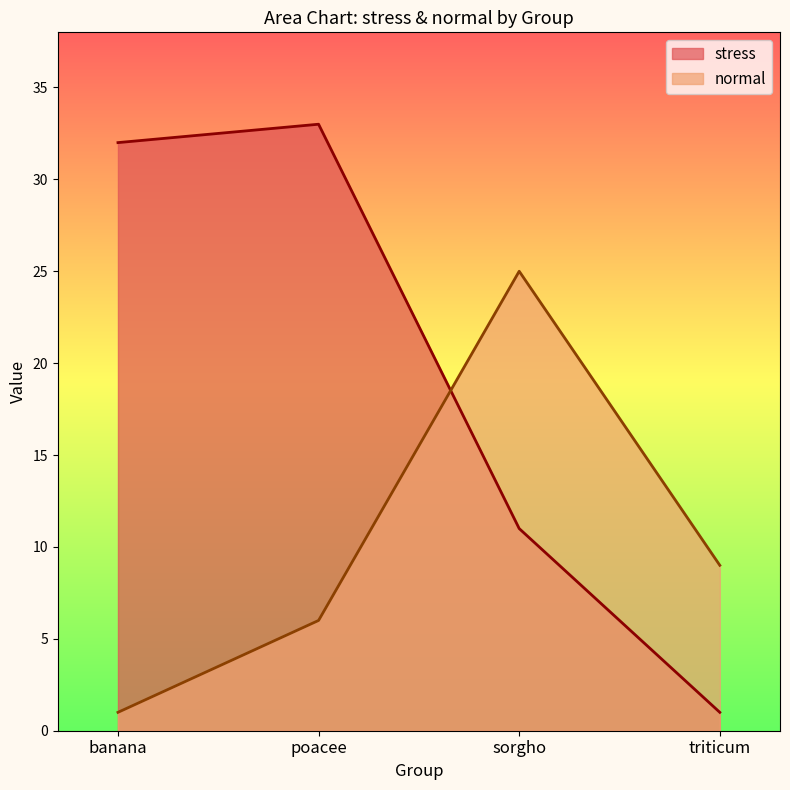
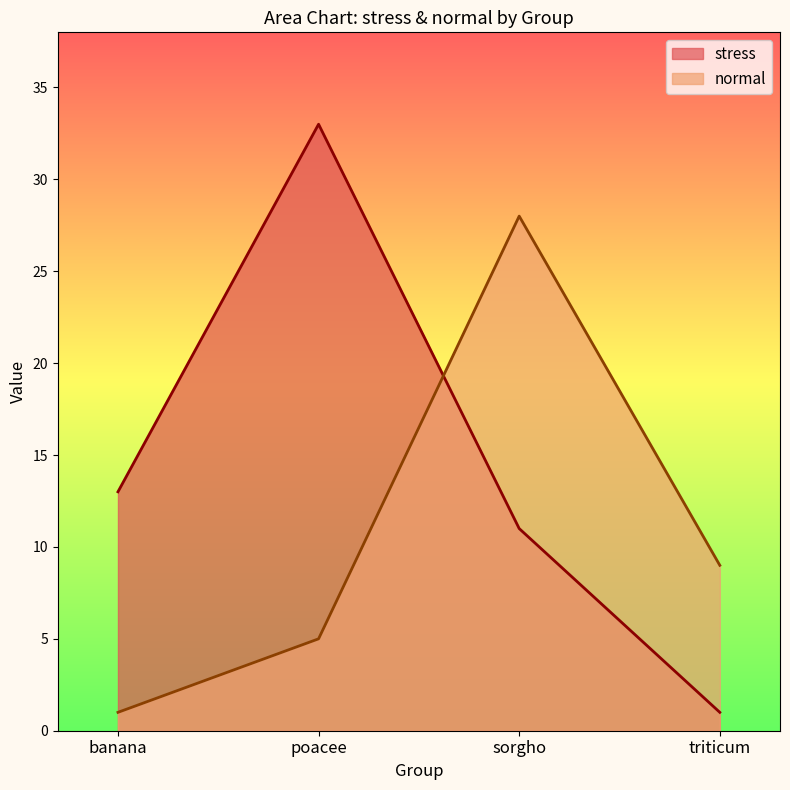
  {
    "stress": {
-     "banana": 32,
+     "banana": 13,
      "poacee": 33,
      "sorgho": 11,
      "triticum": 1
    },
    "normal": {
      "banana": 1,
-     "poacee": 6,
-     "sorgho": 25,
+     "poacee": 5,
+     "sorgho": 28,
      "triticum": 9
    }
  }
